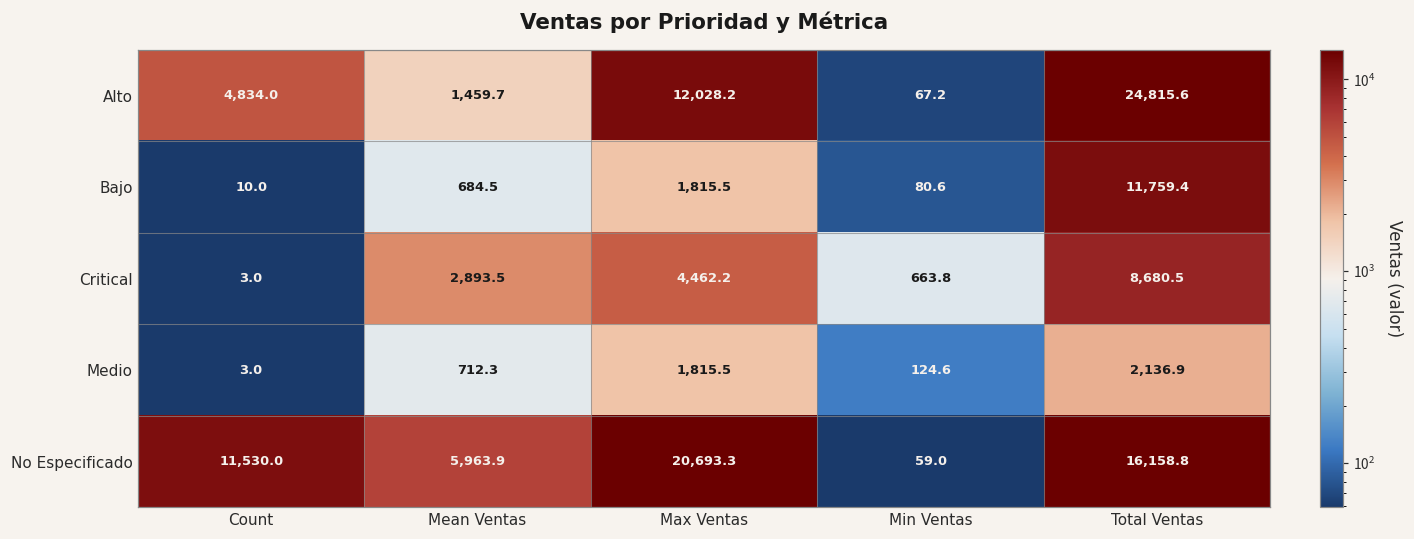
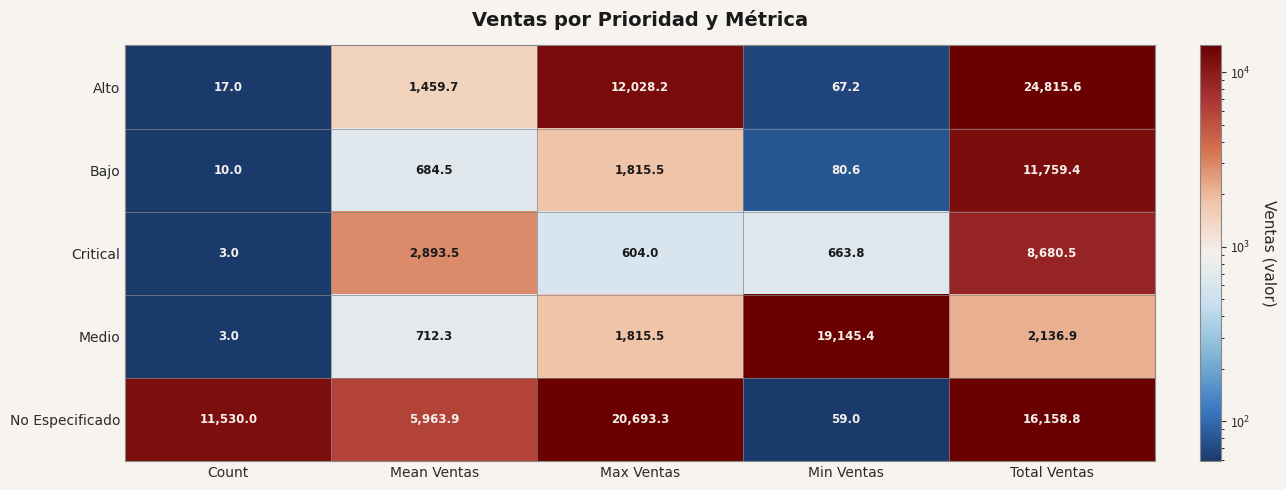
  {
    "Alto": {
-     "Count": "4,834.0",
+     "Count": "17.0",
      "Mean Ventas": "1,459.7",
      "Max Ventas": "12,028.2",
      "Min Ventas": "67.2",
      "Total Ventas": "24,815.6"
    },
    "Bajo": {
      "Count": "10.0",
      "Mean Ventas": "684.5",
      "Max Ventas": "1,815.5",
      "Min Ventas": "80.6",
      "Total Ventas": "11,759.4"
    },
    "Critical": {
      "Count": "3.0",
      "Mean Ventas": "2,893.5",
-     "Max Ventas": "4,462.2",
+     "Max Ventas": "604.0",
      "Min Ventas": "663.8",
      "Total Ventas": "8,680.5"
    },
    "Medio": {
      "Count": "3.0",
      "Mean Ventas": "712.3",
      "Max Ventas": "1,815.5",
-     "Min Ventas": "124.6",
+     "Min Ventas": "19,145.4",
      "Total Ventas": "2,136.9"
    },
    "No Especificado": {
      "Count": "11,530.0",
      "Mean Ventas": "5,963.9",
      "Max Ventas": "20,693.3",
      "Min Ventas": "59.0",
      "Total Ventas": "16,158.8"
    }
  }
